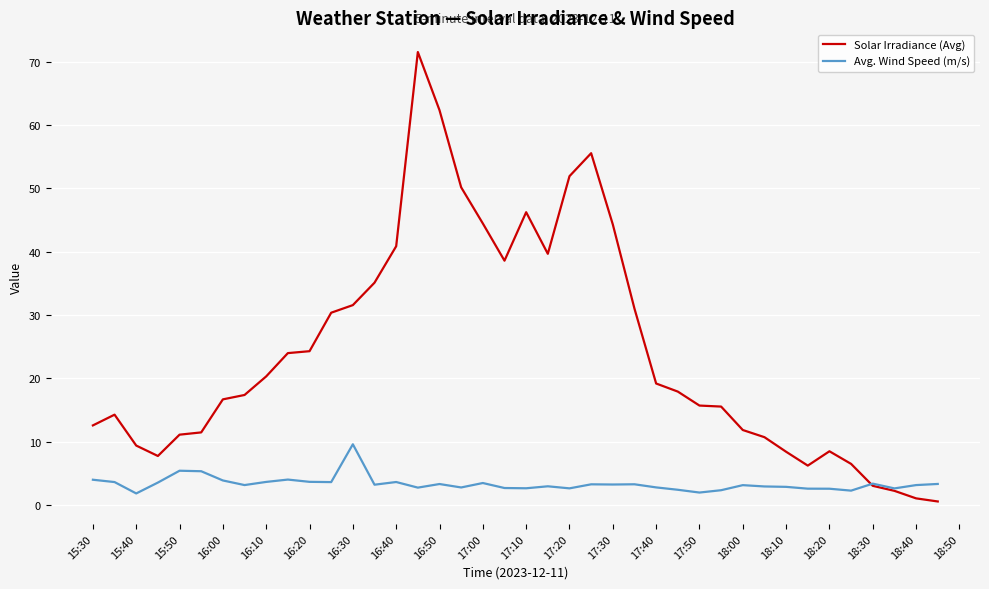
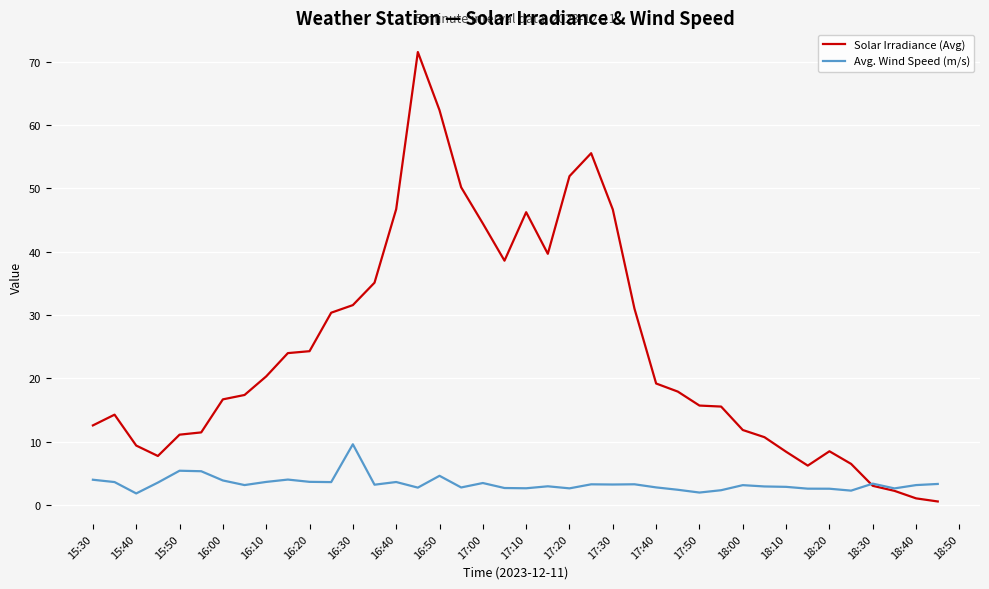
  {
    "Solar Irradiance (Avg)": {
      "15:30": 13,
      "15:40": 9,
      "15:50": 11,
      "16:00": 17,
      "16:10": 20,
      "16:20": 24,
      "16:30": 32,
-     "16:40": 41,
+     "16:40": 47,
      "16:50": 62,
      "17:00": 44,
      "17:10": 46,
      "17:20": 52,
-     "17:30": 44,
+     "17:30": 47,
      "17:40": 19,
      "17:50": 16,
      "18:00": 12,
      "18:10": 8,
      "18:20": 8,
      "18:40": 1
    },
    "Avg. Wind Speed (m/s)": {
      "15:30": 4,
      "15:40": 2,
      "15:50": 5,
      "16:00": 4,
      "16:10": 4,
      "16:20": 4,
      "16:30": 10,
      "16:40": 4,
-     "16:50": 3,
+     "16:50": 5,
      "17:00": 3,
      "17:10": 3,
      "17:20": 3,
      "17:30": 3,
      "17:40": 3,
      "17:50": 2,
      "18:00": 3,
      "18:10": 3,
      "18:20": 3,
      "18:40": 3
    }
  }
